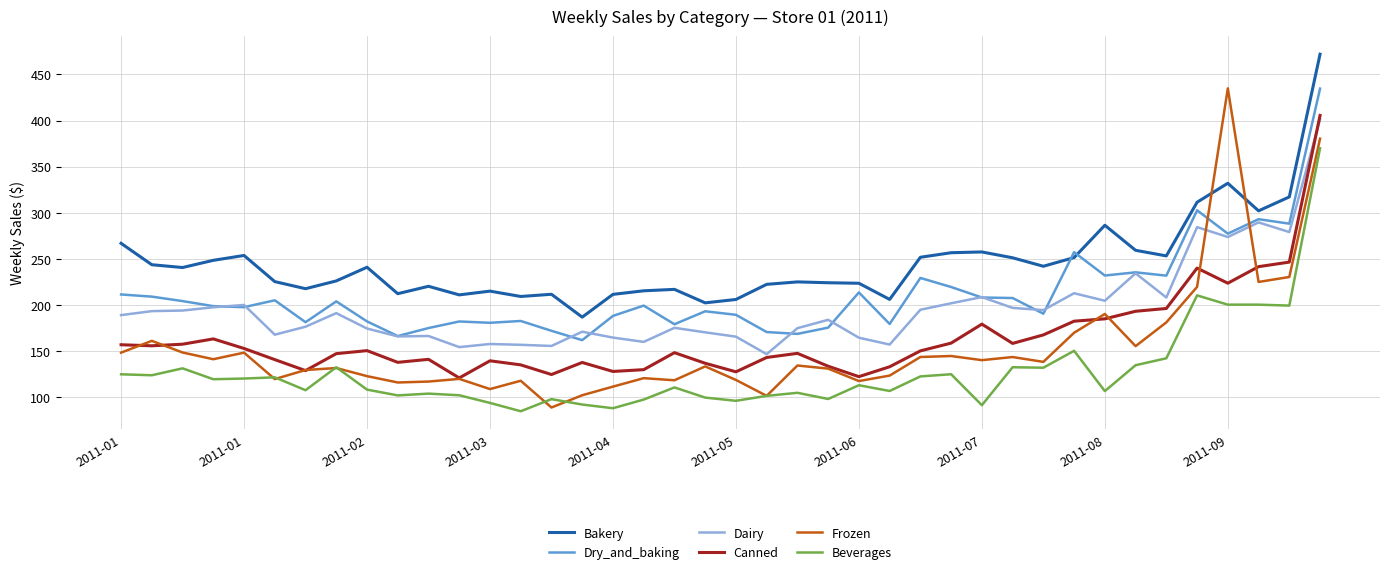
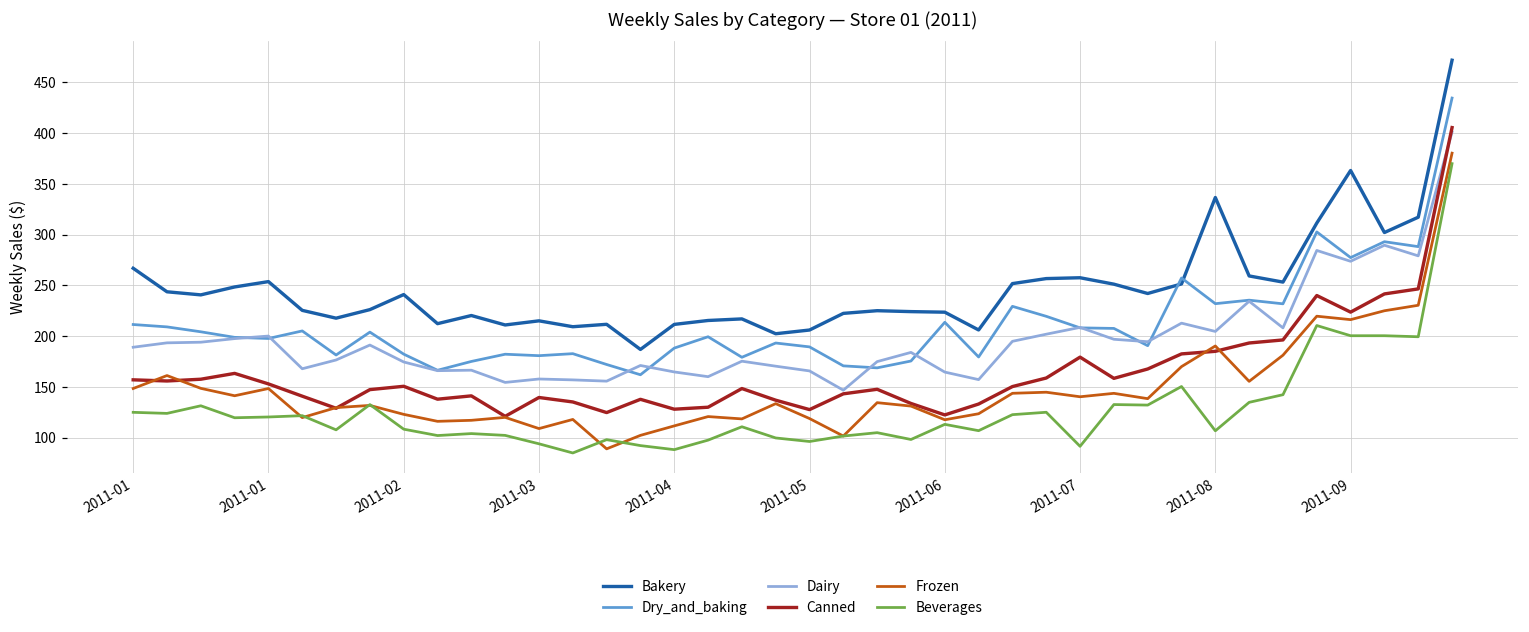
  {
    "Bakery": {
      "2011-02": 240,
      "2011-03": 220,
      "2011-04": 210,
      "2011-05": 210,
      "2011-06": 220,
      "2011-07": 260,
-     "2011-08": 290,
-     "2011-09": 330
+     "2011-08": 340,
+     "2011-09": 360
    },
    "Canned": {
      "2011-02": 150,
      "2011-03": 140,
      "2011-04": 130,
      "2011-05": 130,
      "2011-06": 120,
      "2011-07": 180,
      "2011-08": 190,
      "2011-09": 220
    },
    "Frozen": {
      "2011-02": 120,
      "2011-03": 110,
      "2011-04": 110,
      "2011-05": 120,
      "2011-06": 120,
      "2011-07": 140,
      "2011-08": 190,
-     "2011-09": 430
+     "2011-09": 220
    },
    "Beverages": {
      "2011-02": 110,
      "2011-03": 90,
      "2011-04": 90,
      "2011-05": 100,
      "2011-06": 110,
      "2011-07": 90,
      "2011-08": 110,
      "2011-09": 200
    }
  }
